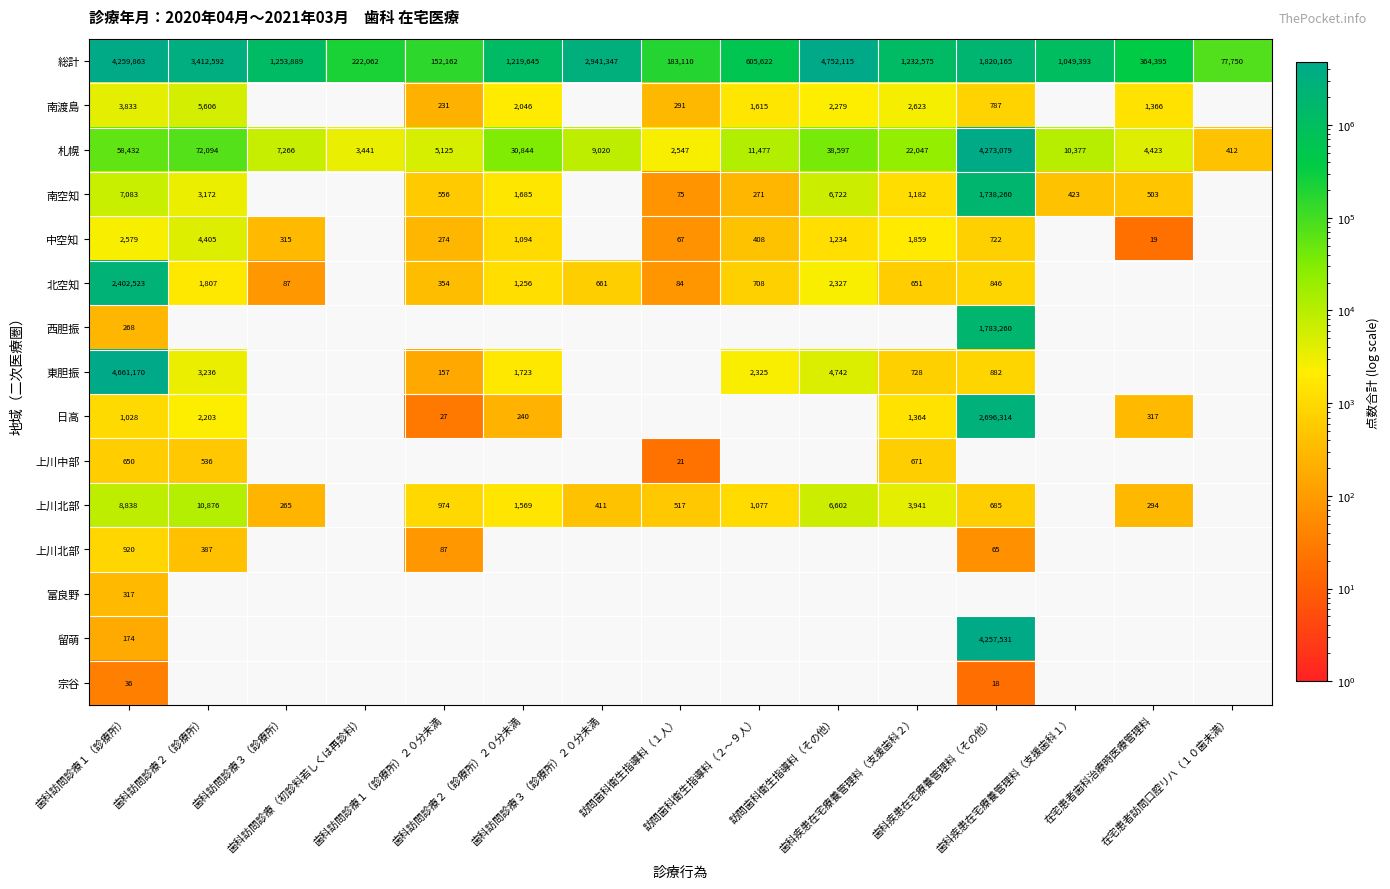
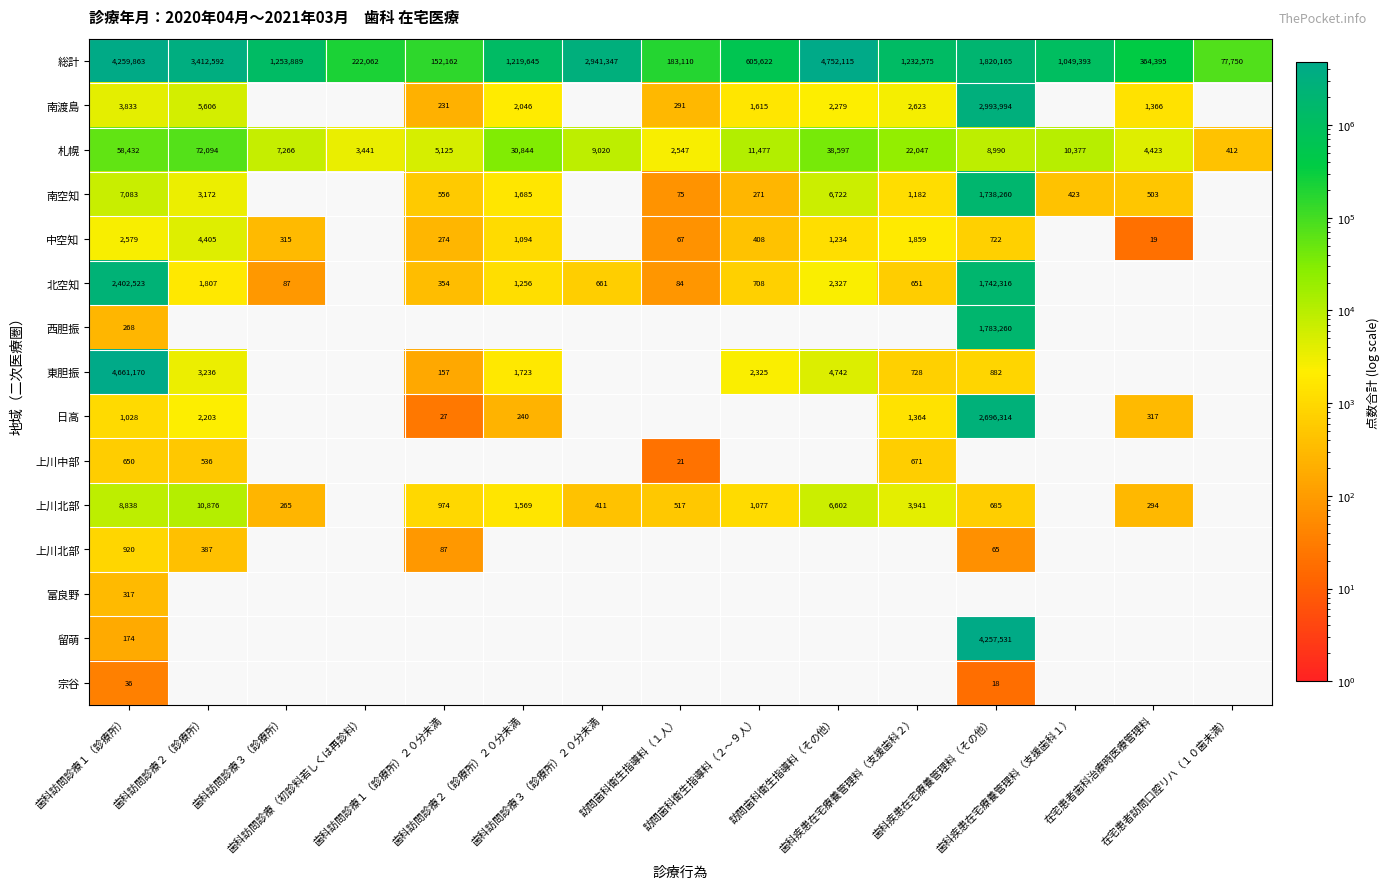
  {
    "総計": {
      "歯科訪問診療１（診療所）": "4,259,863",
      "歯科訪問診療２（診療所）": "3,412,592",
      "歯科訪問診療３（診療所）": "1,253,889",
      "歯科訪問診療（初診料若しくは再診料）": "222,062",
      "歯科訪問診療１（診療所）２０分未満": "152,162",
      "歯科訪問診療２（診療所）２０分未満": "1,219,645",
      "歯科訪問診療３（診療所）２０分未満": "2,941,347",
      "訪問歯科衛生指導料（１人）": "183,110",
      "訪問歯科衛生指導料（２～９人）": "605,622",
      "訪問歯科衛生指導料（その他）": "4,752,115",
      "歯科疾患在宅療養管理料（支援歯科２）": "1,232,575",
      "歯科疾患在宅療養管理料（その他）": "1,820,165",
      "歯科疾患在宅療養管理料（支援歯科１）": "1,049,393",
      "在宅患者歯科治療時医療管理料": "364,395",
      "在宅患者訪問口腔リハ（１０歯未満）": "77,750"
    },
    "南渡島": {
      "歯科訪問診療１（診療所）": "3,833",
      "歯科訪問診療２（診療所）": "5,606",
      "歯科訪問診療１（診療所）２０分未満": "231",
      "歯科訪問診療２（診療所）２０分未満": "2,046",
      "訪問歯科衛生指導料（１人）": "291",
      "訪問歯科衛生指導料（２～９人）": "1,615",
      "訪問歯科衛生指導料（その他）": "2,279",
      "歯科疾患在宅療養管理料（支援歯科２）": "2,623",
-     "歯科疾患在宅療養管理料（その他）": "787",
+     "歯科疾患在宅療養管理料（その他）": "2,993,994",
      "在宅患者歯科治療時医療管理料": "1,366"
    },
    "札幌": {
      "歯科訪問診療１（診療所）": "58,432",
      "歯科訪問診療２（診療所）": "72,094",
      "歯科訪問診療３（診療所）": "7,266",
      "歯科訪問診療（初診料若しくは再診料）": "3,441",
      "歯科訪問診療１（診療所）２０分未満": "5,125",
      "歯科訪問診療２（診療所）２０分未満": "30,844",
      "歯科訪問診療３（診療所）２０分未満": "9,020",
      "訪問歯科衛生指導料（１人）": "2,547",
      "訪問歯科衛生指導料（２～９人）": "11,477",
      "訪問歯科衛生指導料（その他）": "38,597",
      "歯科疾患在宅療養管理料（支援歯科２）": "22,047",
-     "歯科疾患在宅療養管理料（その他）": "4,273,079",
+     "歯科疾患在宅療養管理料（その他）": "8,990",
      "歯科疾患在宅療養管理料（支援歯科１）": "10,377",
      "在宅患者歯科治療時医療管理料": "4,423",
      "在宅患者訪問口腔リハ（１０歯未満）": "412"
    },
    "南空知": {
      "歯科訪問診療１（診療所）": "7,083",
      "歯科訪問診療２（診療所）": "3,172",
      "歯科訪問診療１（診療所）２０分未満": "556",
      "歯科訪問診療２（診療所）２０分未満": "1,685",
      "訪問歯科衛生指導料（１人）": "75",
      "訪問歯科衛生指導料（２～９人）": "271",
      "訪問歯科衛生指導料（その他）": "6,722",
      "歯科疾患在宅療養管理料（支援歯科２）": "1,182",
      "歯科疾患在宅療養管理料（その他）": "1,738,260",
      "歯科疾患在宅療養管理料（支援歯科１）": "423",
      "在宅患者歯科治療時医療管理料": "503"
    },
    "中空知": {
      "歯科訪問診療１（診療所）": "2,579",
      "歯科訪問診療２（診療所）": "4,405",
      "歯科訪問診療３（診療所）": "315",
      "歯科訪問診療１（診療所）２０分未満": "274",
      "歯科訪問診療２（診療所）２０分未満": "1,094",
      "訪問歯科衛生指導料（１人）": "67",
      "訪問歯科衛生指導料（２～９人）": "408",
      "訪問歯科衛生指導料（その他）": "1,234",
      "歯科疾患在宅療養管理料（支援歯科２）": "1,859",
      "歯科疾患在宅療養管理料（その他）": "722",
      "在宅患者歯科治療時医療管理料": "19"
    },
    "北空知": {
      "歯科訪問診療１（診療所）": "2,402,523",
      "歯科訪問診療２（診療所）": "1,807",
      "歯科訪問診療３（診療所）": "87",
      "歯科訪問診療１（診療所）２０分未満": "354",
      "歯科訪問診療２（診療所）２０分未満": "1,256",
      "歯科訪問診療３（診療所）２０分未満": "661",
      "訪問歯科衛生指導料（１人）": "84",
      "訪問歯科衛生指導料（２～９人）": "708",
      "訪問歯科衛生指導料（その他）": "2,327",
      "歯科疾患在宅療養管理料（支援歯科２）": "651",
-     "歯科疾患在宅療養管理料（その他）": "846"
+     "歯科疾患在宅療養管理料（その他）": "1,742,316"
    },
    "西胆振": {
      "歯科訪問診療１（診療所）": "268",
      "歯科疾患在宅療養管理料（その他）": "1,783,260"
    },
    "東胆振": {
      "歯科訪問診療１（診療所）": "4,661,170",
      "歯科訪問診療２（診療所）": "3,236",
      "歯科訪問診療１（診療所）２０分未満": "157",
      "歯科訪問診療２（診療所）２０分未満": "1,723",
      "訪問歯科衛生指導料（２～９人）": "2,325",
      "訪問歯科衛生指導料（その他）": "4,742",
      "歯科疾患在宅療養管理料（支援歯科２）": "728",
      "歯科疾患在宅療養管理料（その他）": "882"
    },
    "日高": {
      "歯科訪問診療１（診療所）": "1,028",
      "歯科訪問診療２（診療所）": "2,203",
      "歯科訪問診療１（診療所）２０分未満": "27",
      "歯科訪問診療２（診療所）２０分未満": "240",
      "歯科疾患在宅療養管理料（支援歯科２）": "1,364",
      "歯科疾患在宅療養管理料（その他）": "2,696,314",
      "在宅患者歯科治療時医療管理料": "317"
    },
    "上川中部": {
      "歯科訪問診療１（診療所）": "650",
      "歯科訪問診療２（診療所）": "536",
      "訪問歯科衛生指導料（１人）": "21",
      "歯科疾患在宅療養管理料（支援歯科２）": "671"
    },
    "上川北部": {
      "歯科訪問診療３（診療所）": "265",
      "歯科訪問診療２（診療所）２０分未満": "1,569",
      "歯科訪問診療３（診療所）２０分未満": "411",
      "訪問歯科衛生指導料（１人）": "517",
      "訪問歯科衛生指導料（２～９人）": "1,077",
      "訪問歯科衛生指導料（その他）": "6,602",
      "歯科疾患在宅療養管理料（支援歯科２）": "3,941",
      "在宅患者歯科治療時医療管理料": "294"
    },
    "富良野": {
      "歯科訪問診療１（診療所）": "317"
    },
    "留萌": {
      "歯科訪問診療１（診療所）": "174",
      "歯科疾患在宅療養管理料（その他）": "4,257,531"
    },
    "宗谷": {
      "歯科訪問診療１（診療所）": "36",
      "歯科疾患在宅療養管理料（その他）": "18"
    }
  }
